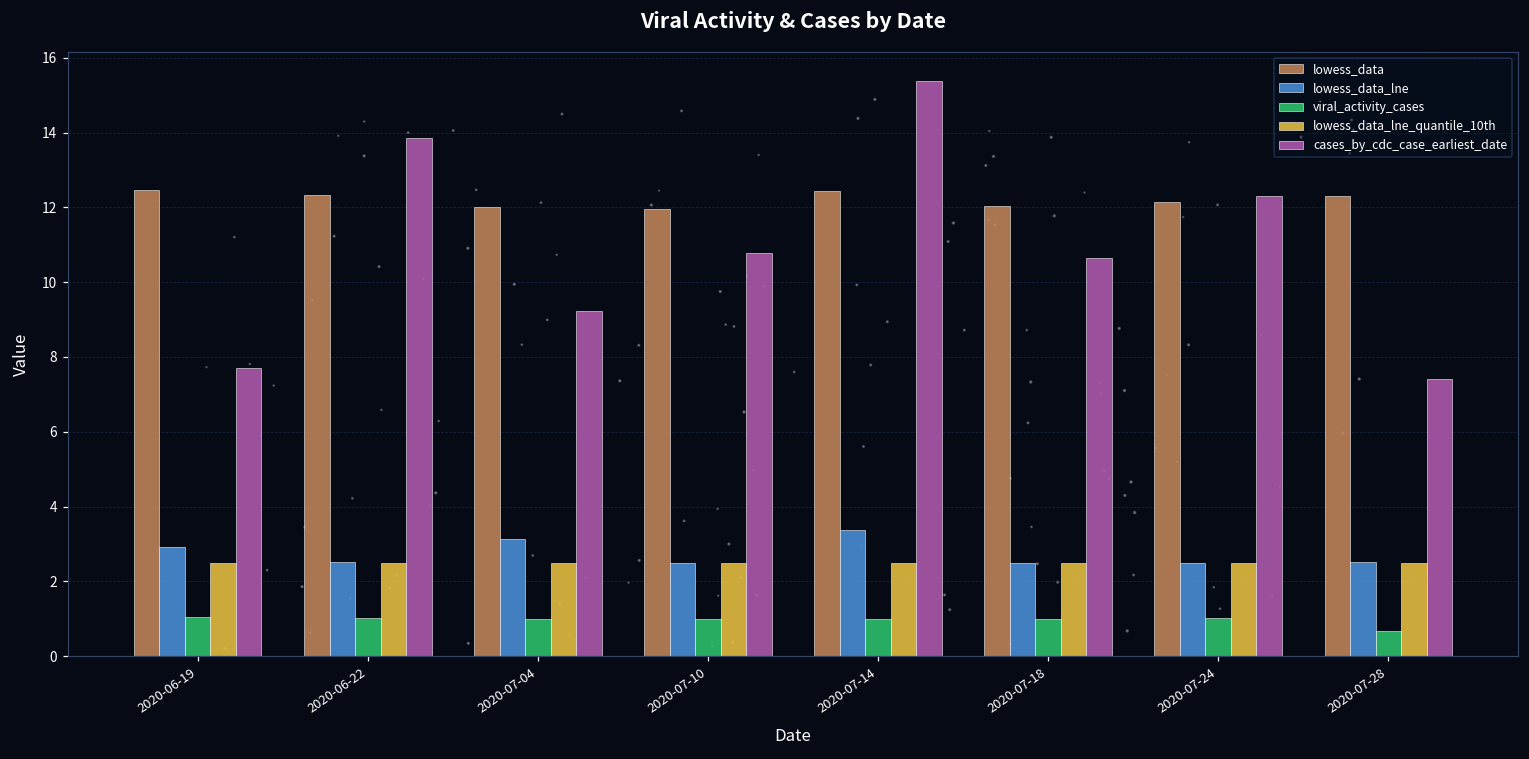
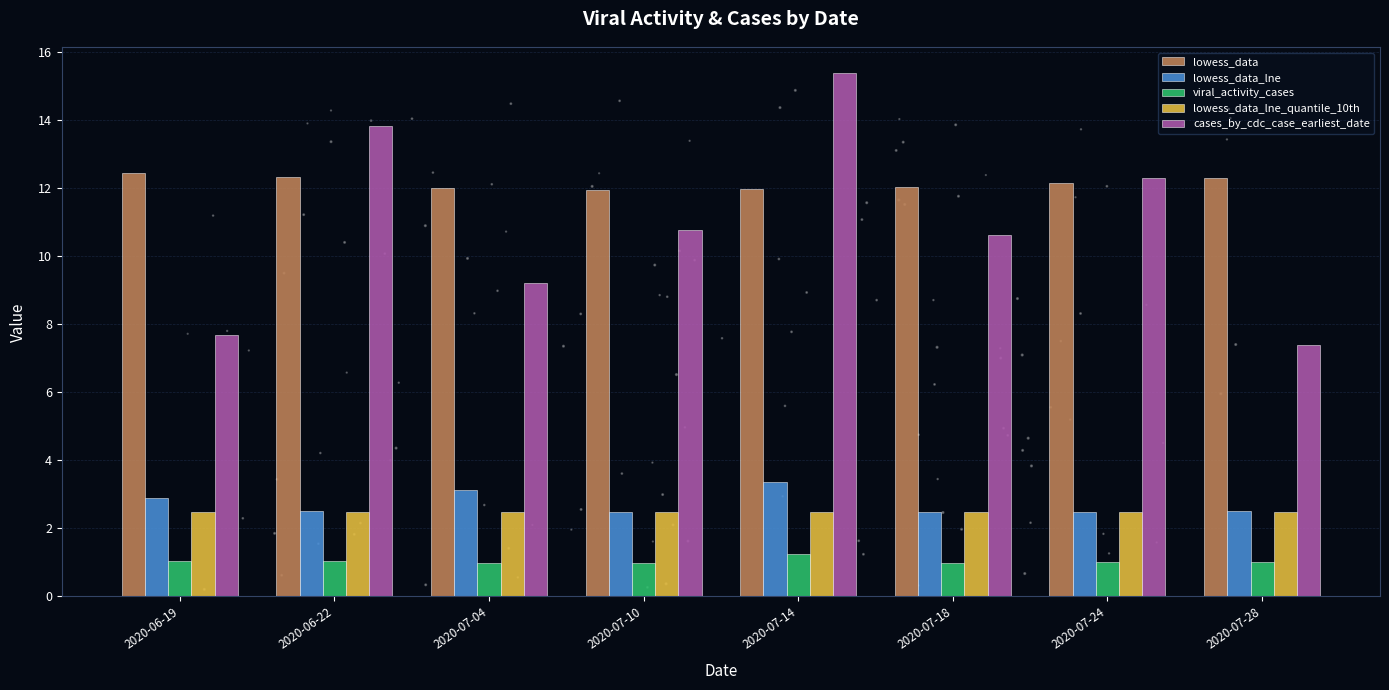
  {
    "lowess_data": {
      "2020-06-19": 12.5,
      "2020-06-22": 12.3,
      "2020-07-04": 12.0,
      "2020-07-10": 12.0,
-     "2020-07-14": 12.4,
+     "2020-07-14": 12.0,
      "2020-07-18": 12.0,
      "2020-07-24": 12.2,
      "2020-07-28": 12.3
    },
    "lowess_data_lne": {
      "2020-06-19": 2.9,
      "2020-06-22": 2.5,
      "2020-07-04": 3.1,
      "2020-07-10": 2.5,
      "2020-07-14": 3.4,
      "2020-07-18": 2.5,
      "2020-07-24": 2.5,
      "2020-07-28": 2.5
    },
    "viral_activity_cases": {
      "2020-06-19": 1.0,
      "2020-06-22": 1.0,
      "2020-07-04": 1.0,
      "2020-07-10": 1.0,
-     "2020-07-14": 1.0,
+     "2020-07-14": 1.2,
      "2020-07-18": 1.0,
      "2020-07-24": 1.0,
-     "2020-07-28": 0.7
+     "2020-07-28": 1.0
    },
    "lowess_data_lne_quantile_10th": {
      "2020-06-19": 2.5,
      "2020-06-22": 2.5,
      "2020-07-04": 2.5,
      "2020-07-10": 2.5,
      "2020-07-14": 2.5,
      "2020-07-18": 2.5,
      "2020-07-24": 2.5,
      "2020-07-28": 2.5
    },
    "cases_by_cdc_case_earliest_date": {
      "2020-06-19": 7.7,
      "2020-06-22": 13.8,
      "2020-07-04": 9.2,
      "2020-07-10": 10.8,
      "2020-07-14": 15.4,
      "2020-07-18": 10.6,
      "2020-07-24": 12.3,
      "2020-07-28": 7.4
    }
  }
